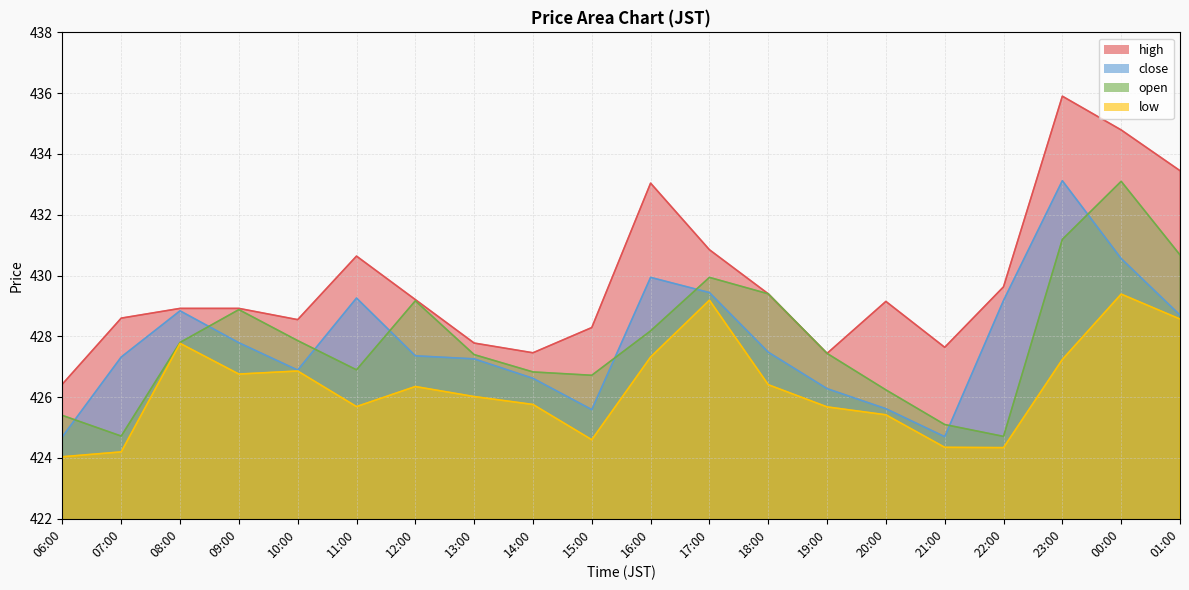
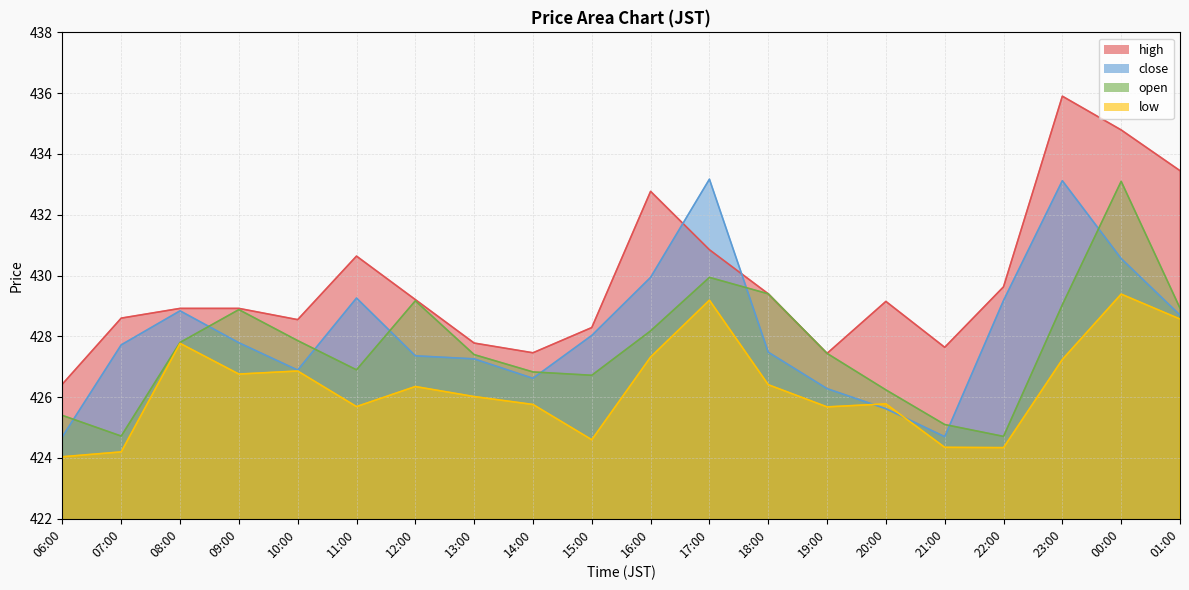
  {
    "high": {
      "06:00": 426.4,
      "07:00": 428.6,
      "10:00": 428.6,
      "11:00": 430.6,
      "13:00": 427.8,
      "14:00": 427.5,
      "15:00": 428.3,
-     "16:00": 433.0,
+     "16:00": 432.8,
      "17:00": 430.9,
      "20:00": 429.2,
      "21:00": 427.6,
      "22:00": 429.6,
      "23:00": 435.9,
      "00:00": 434.8,
      "01:00": 433.5
    },
    "close": {
      "06:00": 424.7,
-     "07:00": 427.3,
+     "07:00": 427.7,
      "09:00": 427.8,
      "11:00": 429.3,
      "12:00": 427.4,
      "13:00": 427.3,
      "14:00": 426.6,
-     "15:00": 425.6,
+     "15:00": 428.0,
      "16:00": 429.9,
-     "17:00": 429.4,
+     "17:00": 433.2,
      "18:00": 427.5,
      "19:00": 426.3,
      "20:00": 425.6,
      "21:00": 424.7,
      "22:00": 429.2,
      "23:00": 433.1,
      "00:00": 430.6,
      "01:00": 428.7
    },
    "open": {
      "06:00": 425.4,
      "07:00": 424.7,
      "10:00": 427.9,
      "11:00": 426.9,
      "13:00": 427.4,
      "14:00": 426.8,
      "15:00": 426.7,
      "16:00": 428.2,
      "17:00": 429.9,
      "20:00": 426.2,
      "21:00": 425.1,
      "22:00": 424.7,
-     "23:00": 431.2,
+     "23:00": 429.0,
      "00:00": 433.1,
-     "01:00": 430.7
+     "01:00": 428.9
    },
    "low": {
      "06:00": 424.0,
      "07:00": 424.2,
      "09:00": 426.8,
      "11:00": 425.7,
      "12:00": 426.4,
      "13:00": 426.0,
      "14:00": 425.8,
      "15:00": 424.6,
      "16:00": 427.3,
      "17:00": 429.2,
      "18:00": 426.4,
      "19:00": 425.7,
-     "20:00": 425.4,
+     "20:00": 425.8,
      "21:00": 424.4,
      "22:00": 424.3,
      "23:00": 427.2,
      "00:00": 429.4,
      "01:00": 428.6
    }
  }
